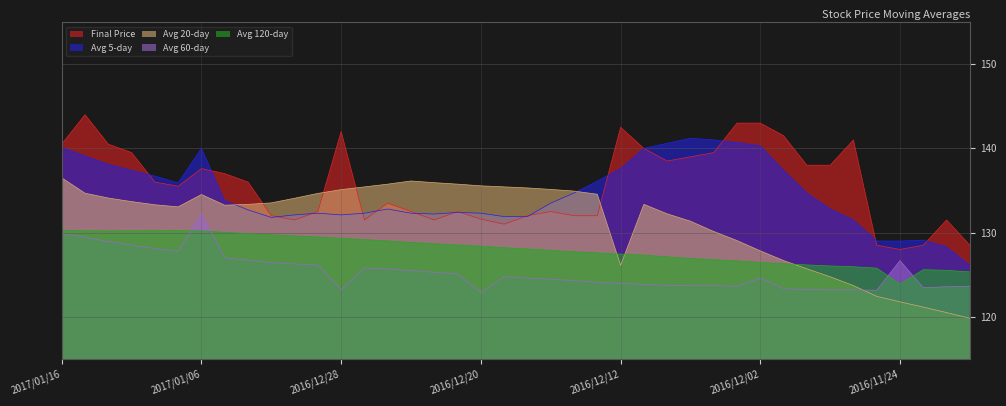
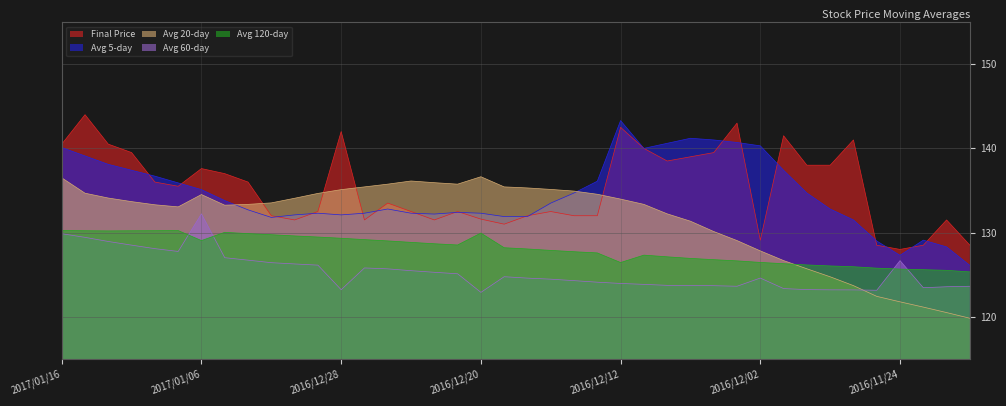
  {
    "Final Price": {
      "2017/01/16": 141,
      "2017/01/06": 138,
      "2016/12/28": 142,
      "2016/12/20": 132,
      "2016/12/12": 143,
-     "2016/12/02": 143,
+     "2016/12/02": 129,
      "2016/11/24": 128
    },
    "Avg 5-day": {
      "2017/01/16": 140,
-     "2017/01/06": 140,
+     "2017/01/06": 135,
      "2016/12/28": 132,
      "2016/12/20": 132,
-     "2016/12/12": 138,
+     "2016/12/12": 143,
      "2016/12/02": 140,
-     "2016/11/24": 129
+     "2016/11/24": 127
    },
    "Avg 20-day": {
      "2017/01/16": 137,
      "2017/01/06": 135,
      "2016/12/28": 135,
-     "2016/12/20": 136,
-     "2016/12/12": 126,
+     "2016/12/20": 137,
+     "2016/12/12": 134,
      "2016/12/02": 128,
      "2016/11/24": 122
    },
    "Avg 60-day": {
      "2017/01/16": 130,
      "2017/01/06": 132,
      "2016/12/28": 123,
      "2016/12/20": 123,
      "2016/12/12": 124,
      "2016/12/02": 125,
      "2016/11/24": 127
    },
    "Avg 120-day": {
      "2017/01/16": 130,
-     "2017/01/06": 130,
+     "2017/01/06": 129,
      "2016/12/28": 129,
-     "2016/12/20": 128,
-     "2016/12/12": 127,
+     "2016/12/20": 130,
+     "2016/12/12": 126,
      "2016/12/02": 126,
-     "2016/11/24": 124
+     "2016/11/24": 126
    }
  }
